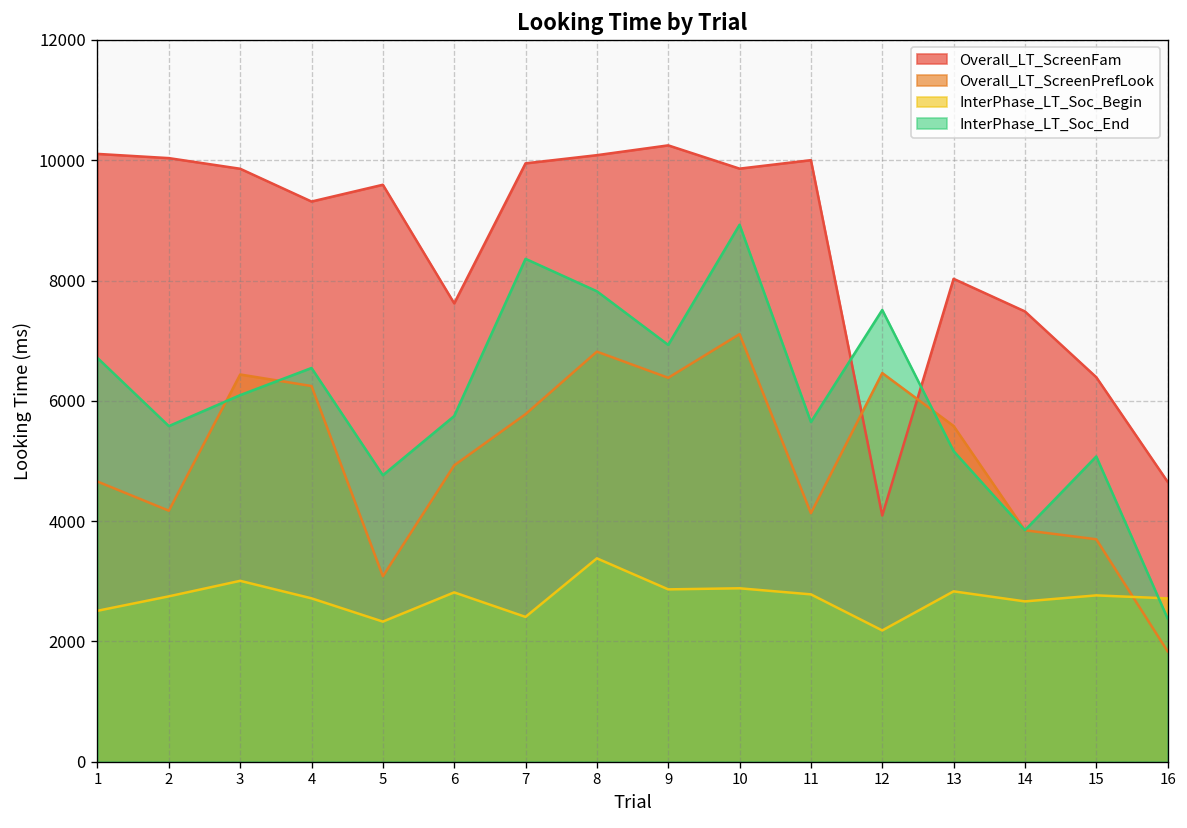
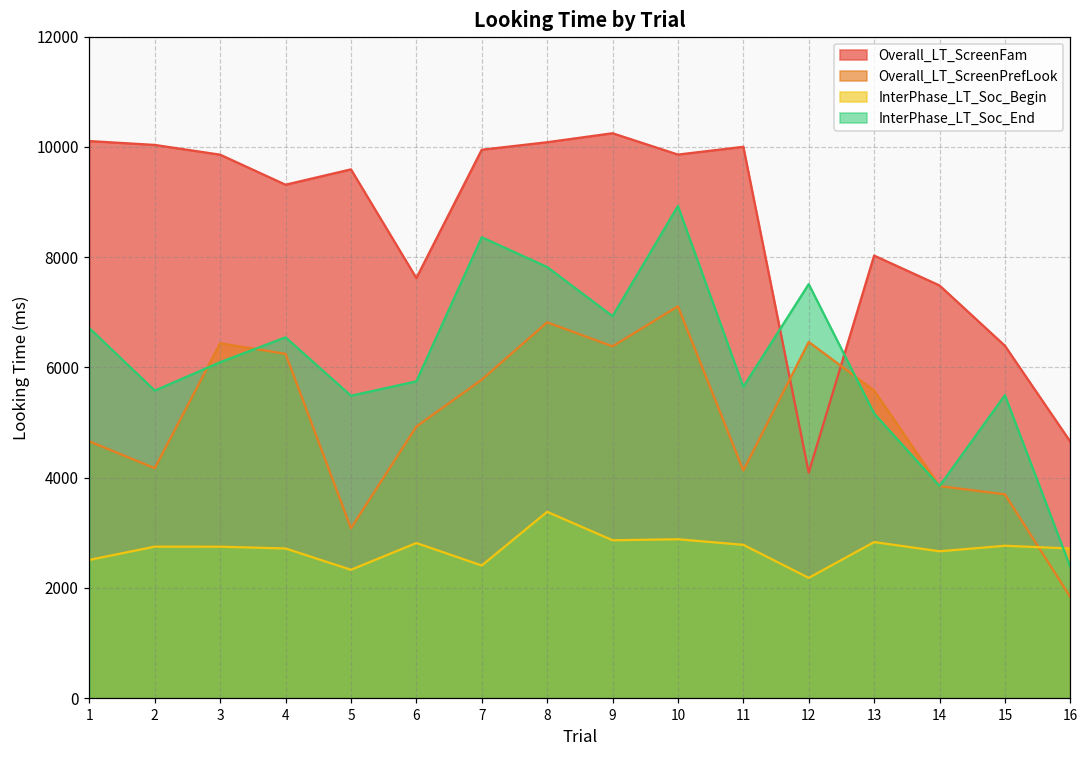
  {
    "InterPhase_LT_Soc_Begin": {
      "1": 2500,
      "2": 2700,
-     "3": 3000,
+     "3": 2700,
      "4": 2700,
      "5": 2300,
      "6": 2800,
      "7": 2400,
      "8": 3400,
      "9": 2900,
      "10": 2900,
      "11": 2800,
      "12": 2200,
      "13": 2800,
      "14": 2700,
      "15": 2800,
      "16": 2700
    },
    "InterPhase_LT_Soc_End": {
      "1": 6700,
      "2": 5600,
      "3": 6100,
      "4": 6500,
-     "5": 4800,
+     "5": 5500,
      "6": 5700,
      "7": 8400,
      "8": 7800,
      "9": 6900,
      "10": 8900,
      "11": 5600,
      "12": 7500,
      "13": 5200,
-     "15": 5100,
+     "15": 5500,
      "16": 2400
    }
  }
